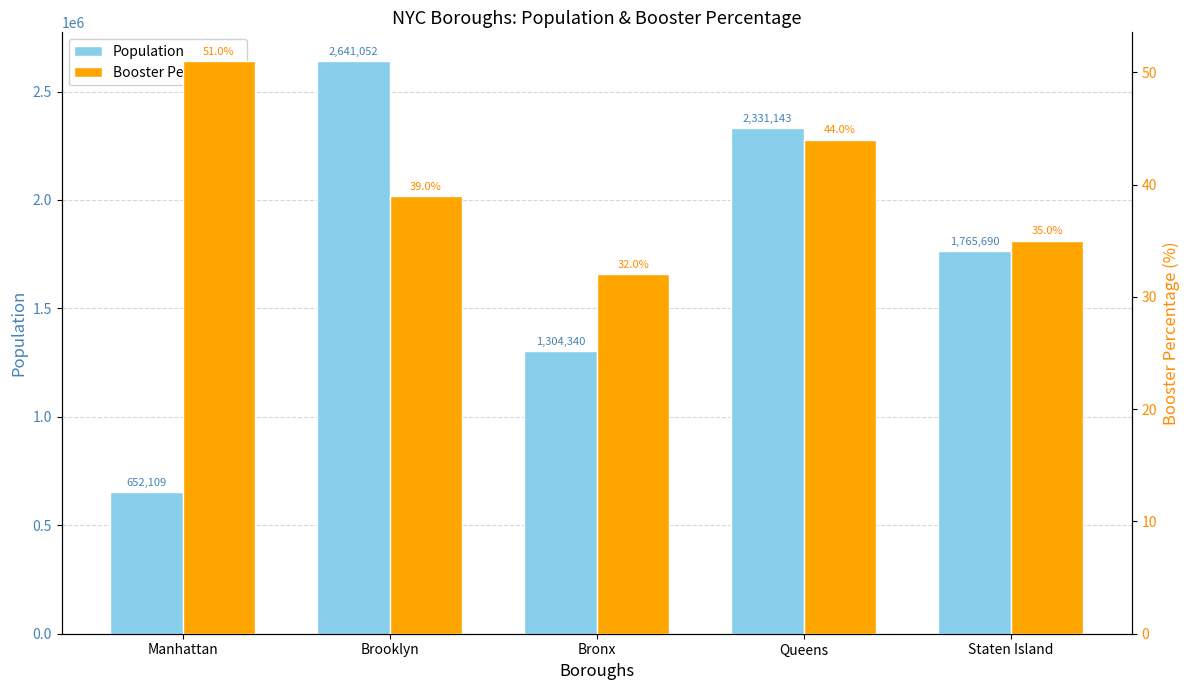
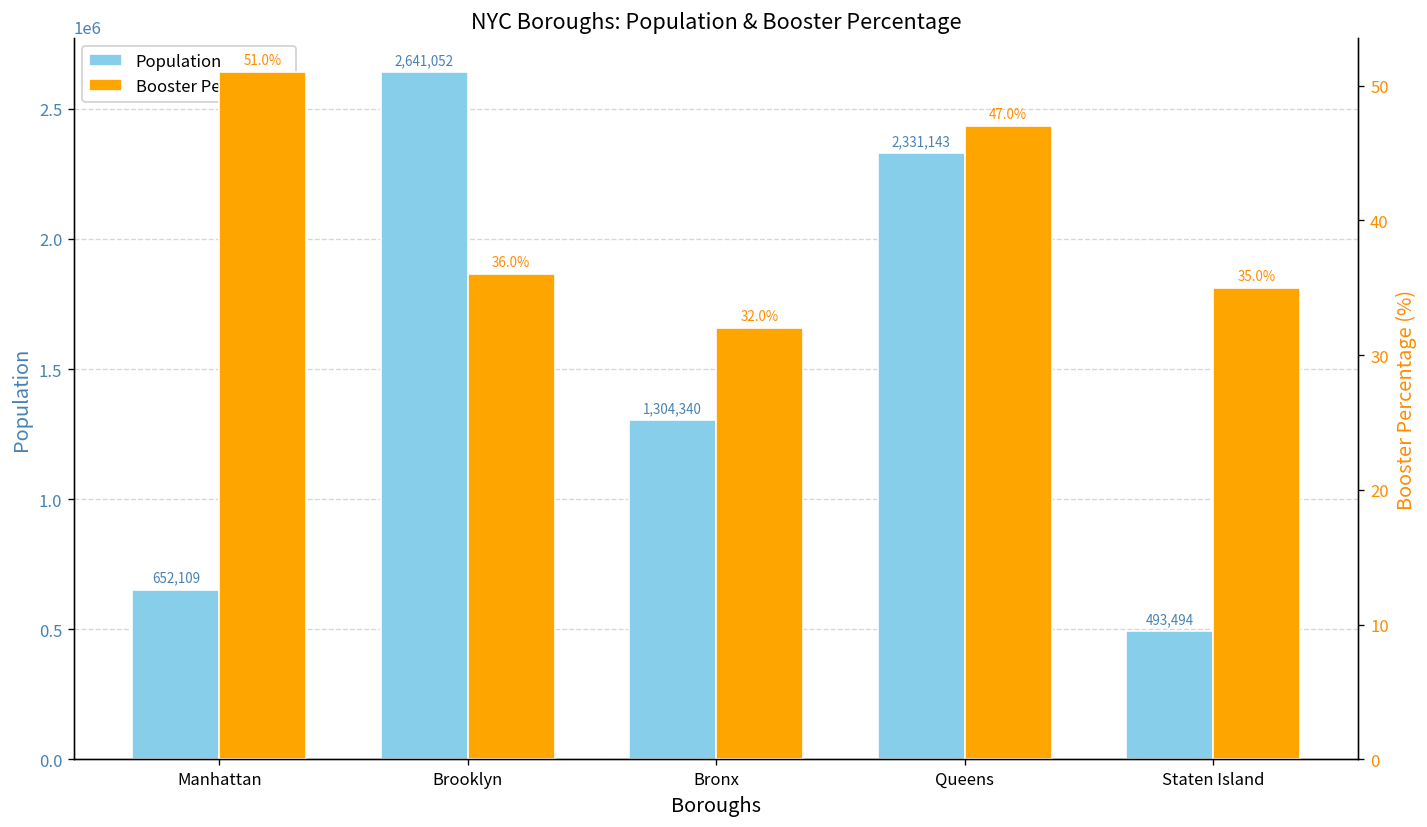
  {
    "Population": {
      "Manhattan": "652,109",
      "Brooklyn": "2,641,052",
      "Bronx": "1,304,340",
      "Queens": "2,331,143",
-     "Staten Island": "1,765,690"
+     "Staten Island": "493,494"
    },
    "Booster Percentage": {
-     "Brooklyn": "39.0%",
+     "Brooklyn": "36.0%",
      "Bronx": "32.0%",
-     "Queens": "44.0%",
+     "Queens": "47.0%",
      "Staten Island": "35.0%"
    }
  }
